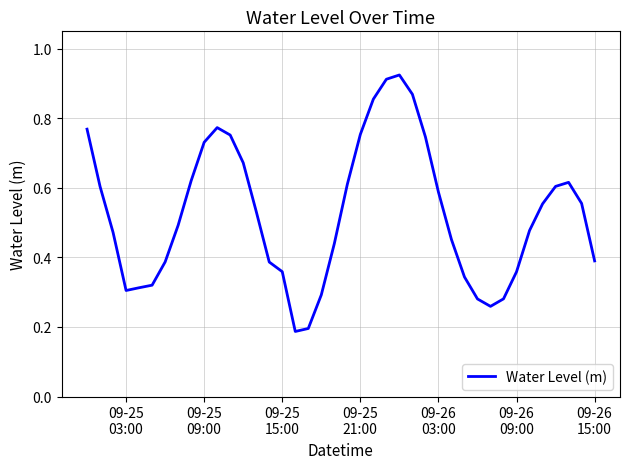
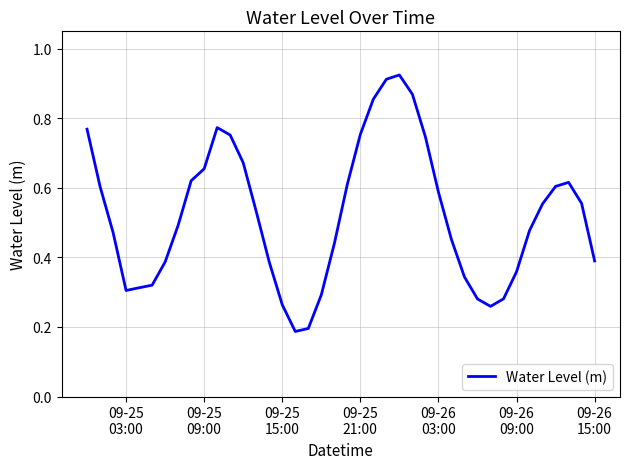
  {
    "09-25 03:00": 0.30,
-   "09-25 09:00": 0.73,
-   "09-25 15:00": 0.36,
+   "09-25 09:00": 0.65,
+   "09-25 15:00": 0.26,
    "09-25 21:00": 0.75,
    "09-26 03:00": 0.59,
    "09-26 09:00": 0.36,
    "09-26 15:00": 0.39
  }
